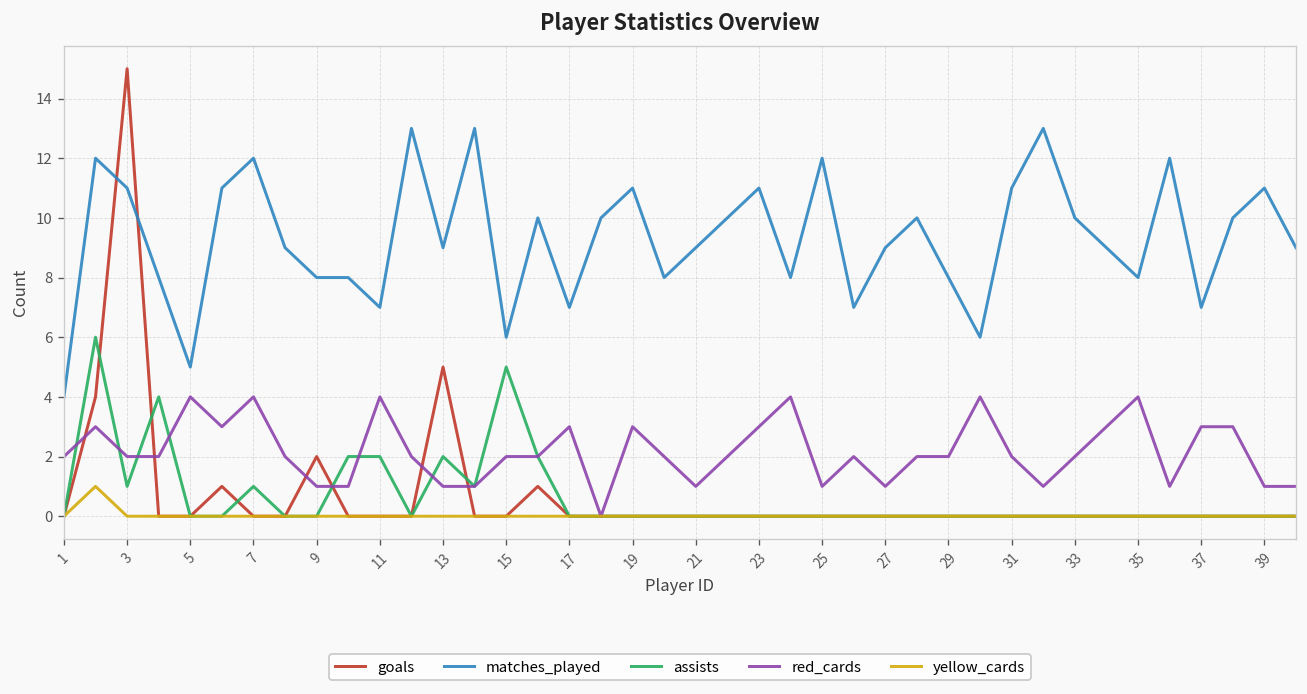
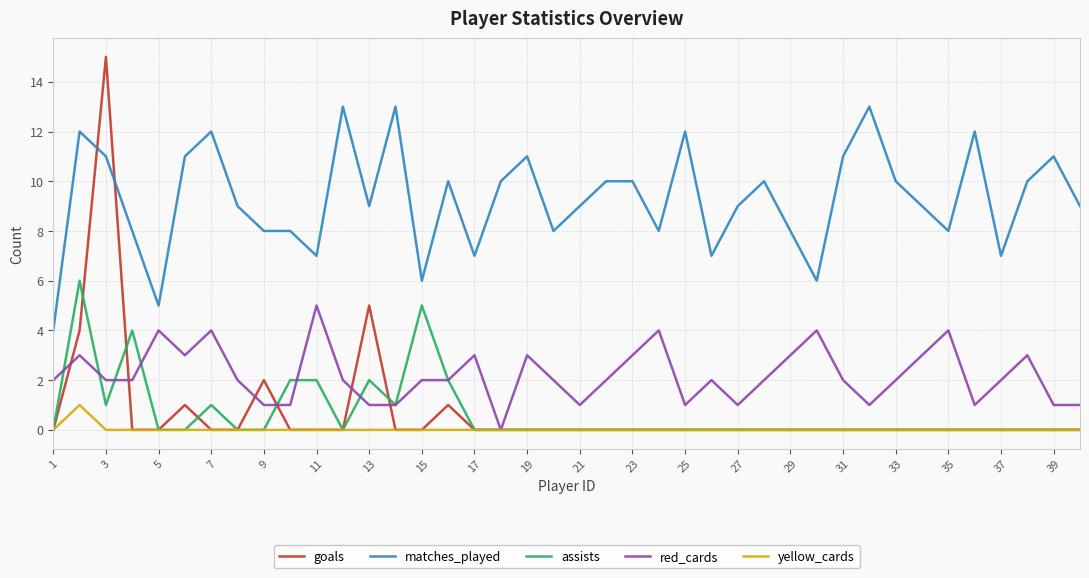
  {
    "goals": {
      "3": 15,
      "9": 2,
      "13": 5
    },
    "matches_played": {
      "1": 4,
      "3": 11,
      "5": 5,
      "7": 12,
      "9": 8,
      "11": 7,
      "13": 9,
      "15": 6,
      "17": 7,
      "19": 11,
      "21": 9,
-     "23": 11,
+     "23": 10,
      "25": 12,
      "27": 9,
      "29": 8,
      "31": 11,
      "33": 10,
      "35": 8,
      "37": 7,
      "39": 11
    },
    "assists": {
      "3": 1,
      "7": 1,
      "11": 2,
      "13": 2,
      "15": 5
    },
    "red_cards": {
      "1": 2,
      "3": 2,
      "5": 4,
      "7": 4,
      "9": 1,
-     "11": 4,
+     "11": 5,
      "13": 1,
      "15": 2,
      "17": 3,
      "19": 3,
      "21": 1,
      "23": 3,
      "25": 1,
      "27": 1,
-     "29": 2,
+     "29": 3,
      "31": 2,
      "33": 2,
      "35": 4,
-     "37": 3,
+     "37": 2,
      "39": 1
    },
    "yellow_cards": {
      "3": 0,
      "13": 0
    }
  }
